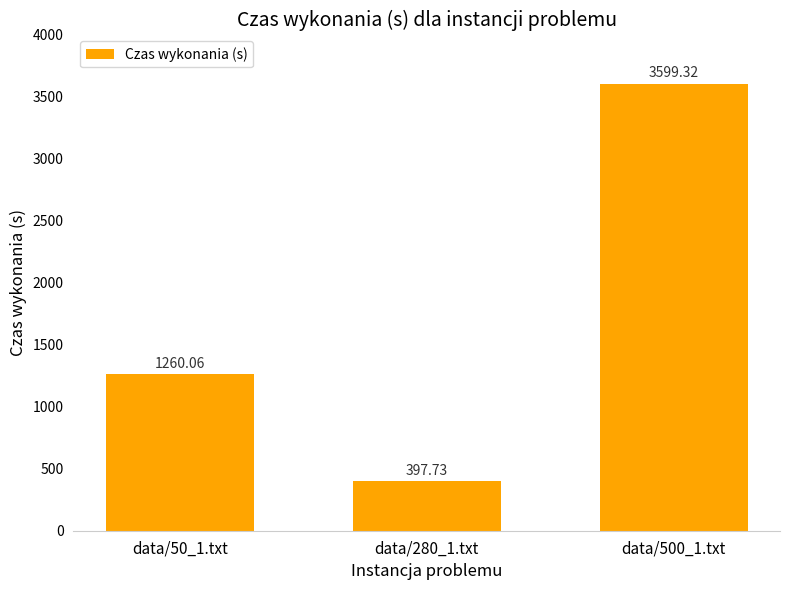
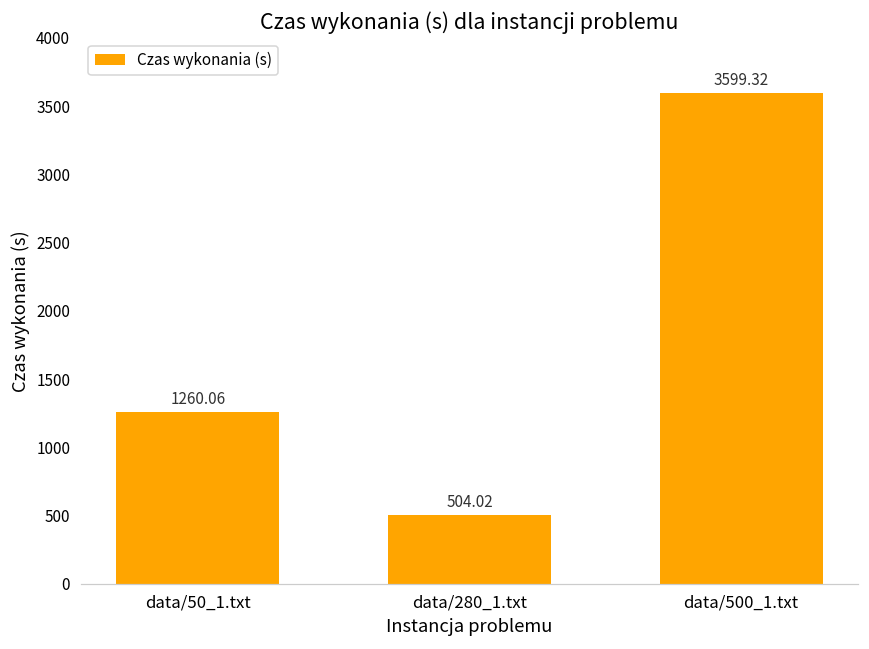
  {
    "data/50_1.txt": 1260.06,
-   "data/280_1.txt": 397.73,
+   "data/280_1.txt": 504.02,
    "data/500_1.txt": 3599.32
  }
